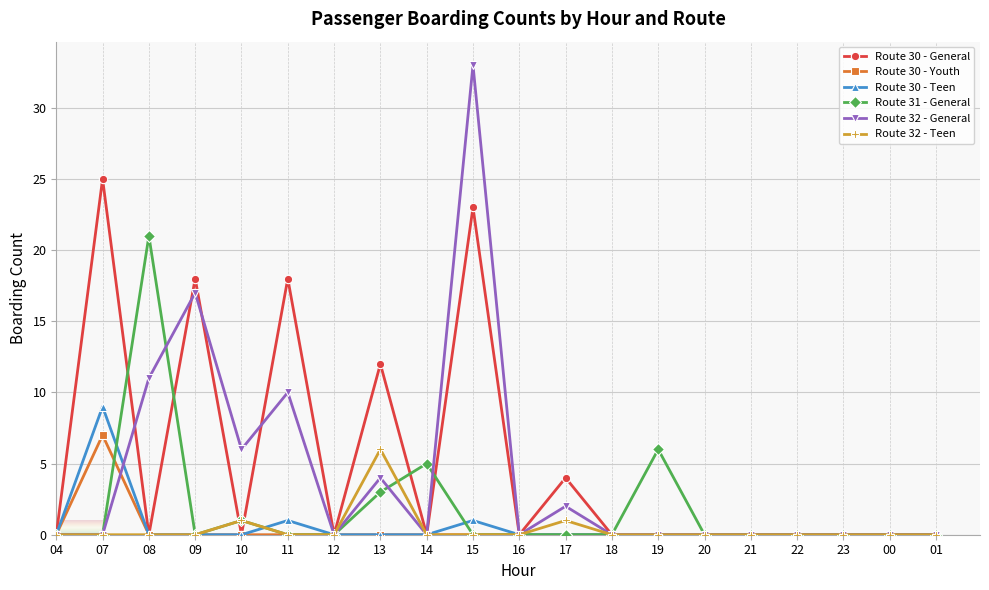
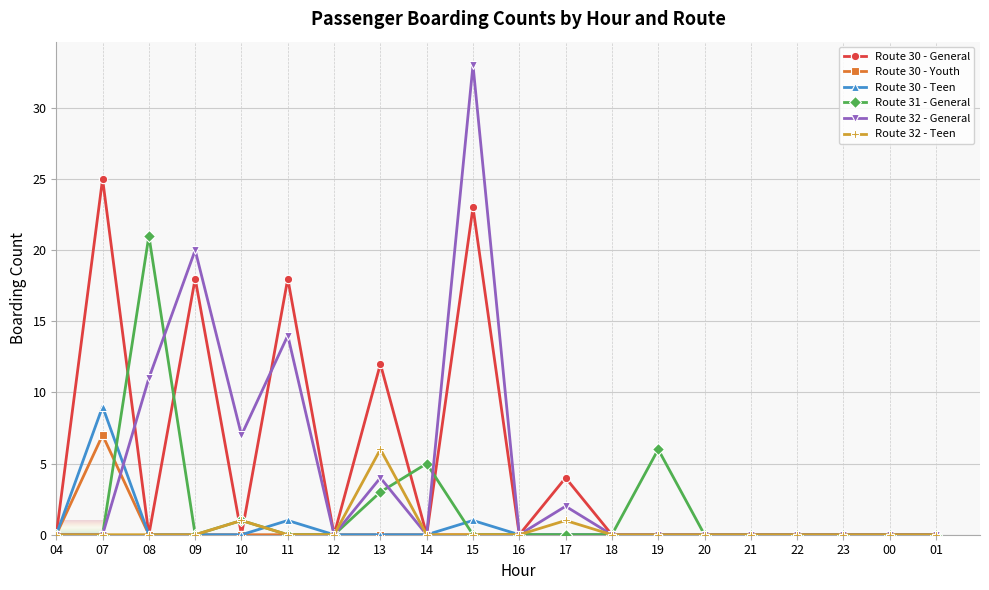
  {
    "Route 30 - Teen": {
      "07": 9,
      "11": 1,
      "15": 1
    },
    "Route 31 - General": {
      "08": 21,
      "13": 3,
      "14": 5,
      "19": 6
    },
    "Route 32 - General": {
      "08": 11,
-     "09": 17,
-     "10": 6,
-     "11": 10,
+     "09": 20,
+     "10": 7,
+     "11": 14,
      "13": 4,
      "15": 33,
      "17": 2
    }
  }
